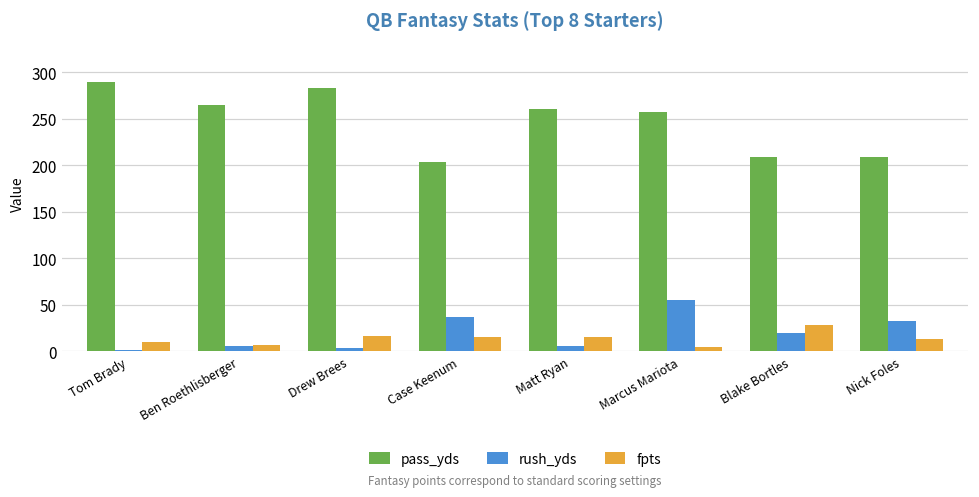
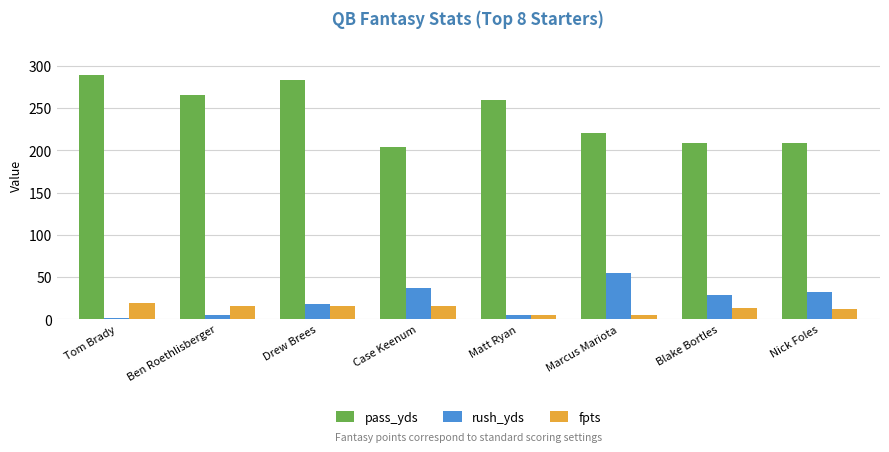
  {
    "pass_yds": {
      "Tom Brady": 290,
      "Ben Roethlisberger": 270,
      "Drew Brees": 280,
      "Case Keenum": 200,
      "Matt Ryan": 260,
-     "Marcus Mariota": 260,
+     "Marcus Mariota": 220,
      "Blake Bortles": 210,
      "Nick Foles": 210
    },
    "rush_yds": {
      "Ben Roethlisberger": 10,
-     "Drew Brees": 0,
+     "Drew Brees": 20,
      "Case Keenum": 40,
      "Matt Ryan": 10,
      "Marcus Mariota": 50,
-     "Blake Bortles": 20,
+     "Blake Bortles": 30,
      "Nick Foles": 30
    },
    "fpts": {
-     "Tom Brady": 10,
-     "Ben Roethlisberger": 10,
+     "Tom Brady": 20,
+     "Ben Roethlisberger": 20,
      "Drew Brees": 20,
      "Case Keenum": 20,
-     "Matt Ryan": 20,
+     "Matt Ryan": 10,
      "Marcus Mariota": 0,
-     "Blake Bortles": 30,
+     "Blake Bortles": 10,
      "Nick Foles": 10
    }
  }
